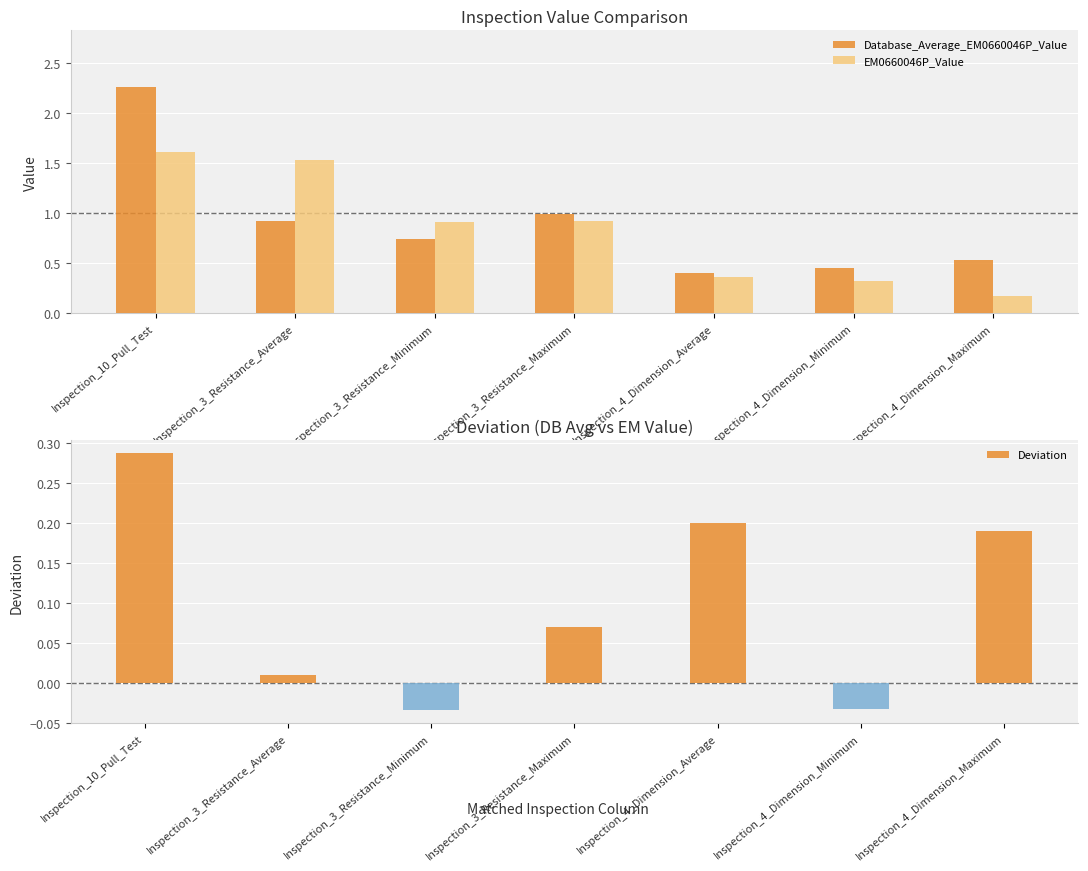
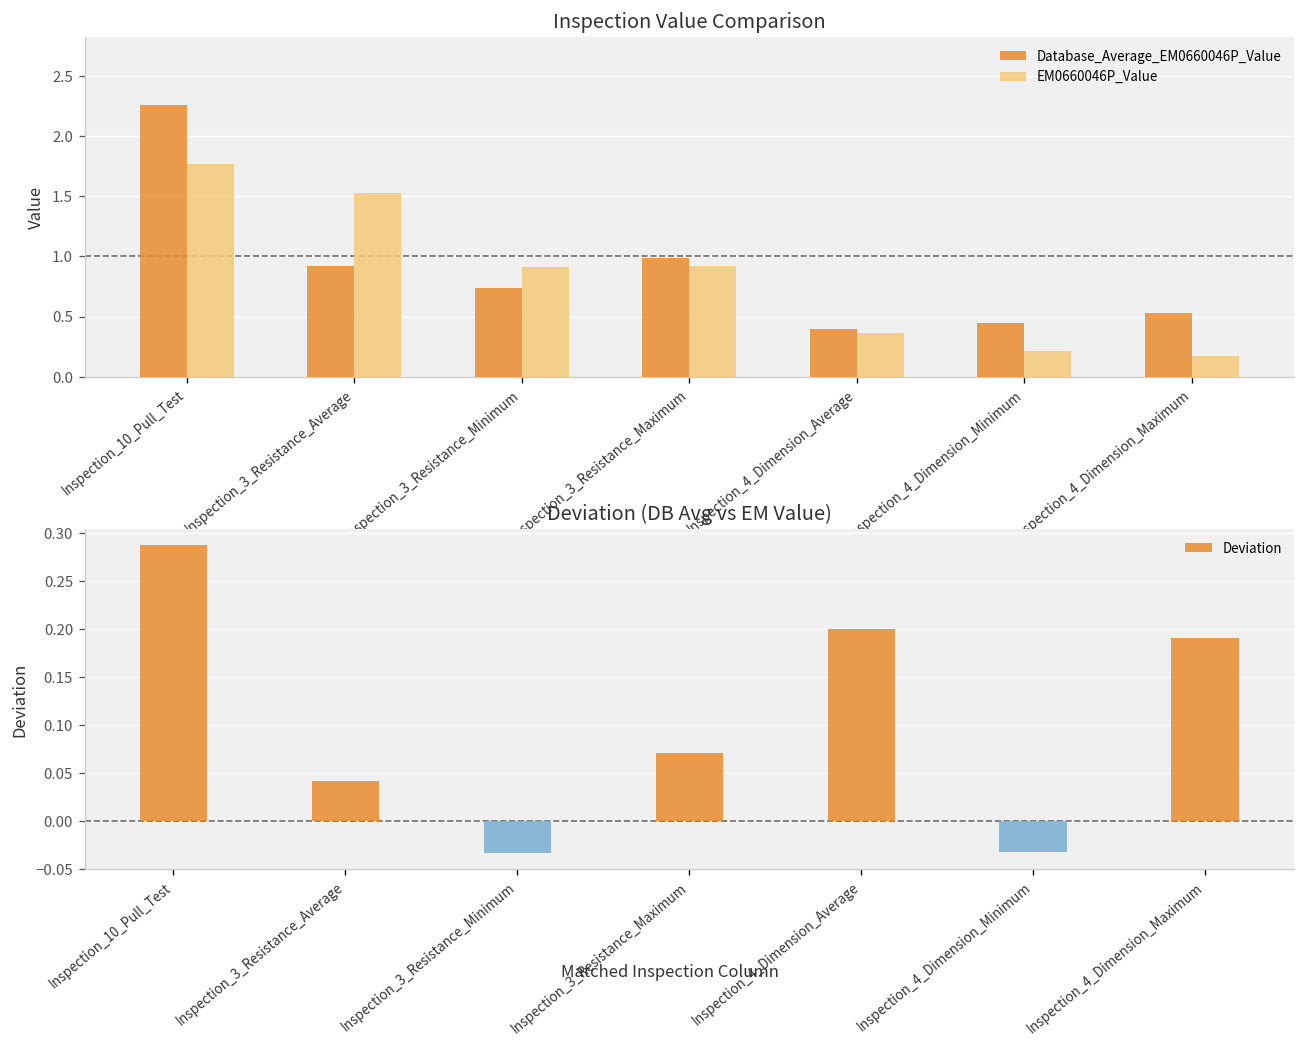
  {
    "Inspection Value Comparison": {
      "Database_Average_EM0660046P_Value": {
        "Inspection_10_Pull_Test": 2.26,
        "Inspection_3_Resistance_Average": 0.92,
        "Inspection_3_Resistance_Minimum": 0.74,
        "Inspection_3_Resistance_Maximum": 0.99,
        "Inspection_4_Dimension_Average": 0.40,
        "Inspection_4_Dimension_Minimum": 0.45,
        "Inspection_4_Dimension_Maximum": 0.53
      },
      "EM0660046P_Value": {
-       "Inspection_10_Pull_Test": 1.61,
+       "Inspection_10_Pull_Test": 1.77,
        "Inspection_3_Resistance_Average": 1.53,
        "Inspection_3_Resistance_Minimum": 0.91,
        "Inspection_3_Resistance_Maximum": 0.92,
        "Inspection_4_Dimension_Average": 0.36,
-       "Inspection_4_Dimension_Minimum": 0.32,
+       "Inspection_4_Dimension_Minimum": 0.21,
        "Inspection_4_Dimension_Maximum": 0.17
      }
    },
    "Deviation (DB Avg vs EM Value)": {
      "Inspection_10_Pull_Test": 0.29,
-     "Inspection_3_Resistance_Average": 0.01,
+     "Inspection_3_Resistance_Average": 0.04,
      "Inspection_3_Resistance_Minimum": -0.03,
      "Inspection_3_Resistance_Maximum": 0.07,
      "Inspection_4_Dimension_Average": 0.20,
      "Inspection_4_Dimension_Minimum": -0.03,
      "Inspection_4_Dimension_Maximum": 0.19
    }
  }
